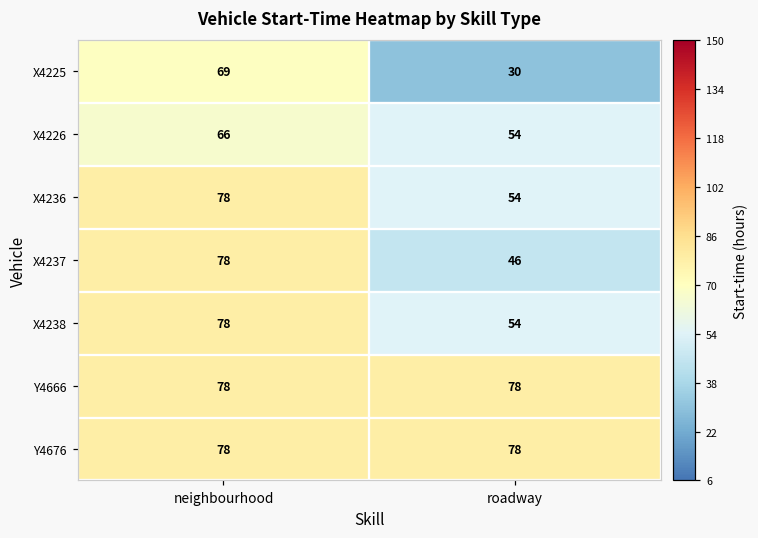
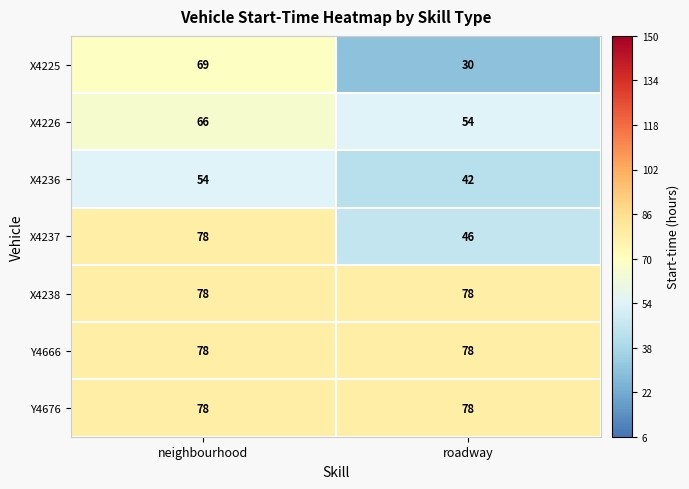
  {
    "X4225": {
      "neighbourhood": 69,
      "roadway": 30
    },
    "X4226": {
      "neighbourhood": 66,
      "roadway": 54
    },
    "X4236": {
-     "neighbourhood": 78,
-     "roadway": 54
+     "neighbourhood": 54,
+     "roadway": 42
    },
    "X4237": {
      "neighbourhood": 78,
      "roadway": 46
    },
    "X4238": {
      "neighbourhood": 78,
-     "roadway": 54
+     "roadway": 78
    },
    "Y4666": {
      "neighbourhood": 78,
      "roadway": 78
    },
    "Y4676": {
      "neighbourhood": 78,
      "roadway": 78
    }
  }
